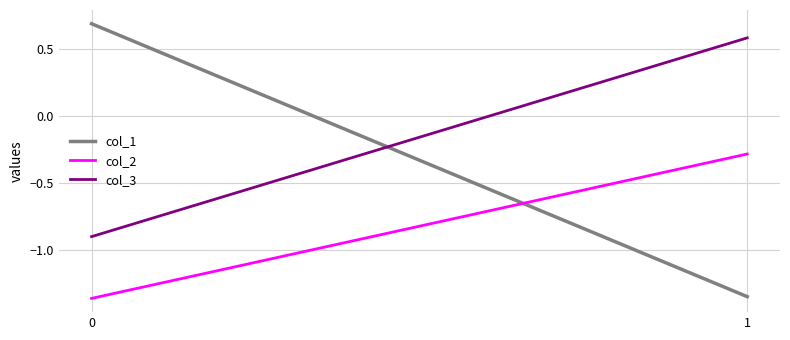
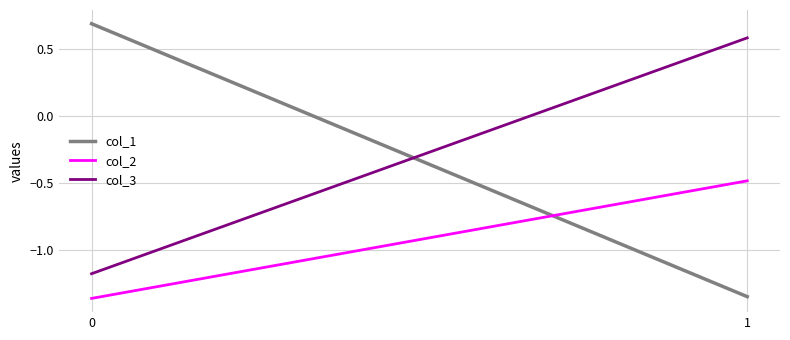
  {
    "col_1": {
      "0": 0.69,
      "1": -1.35
    },
    "col_2": {
      "0": -1.36,
-     "1": -0.28
+     "1": -0.48
    },
    "col_3": {
-     "0": -0.90,
+     "0": -1.18,
      "1": 0.59
    }
  }
